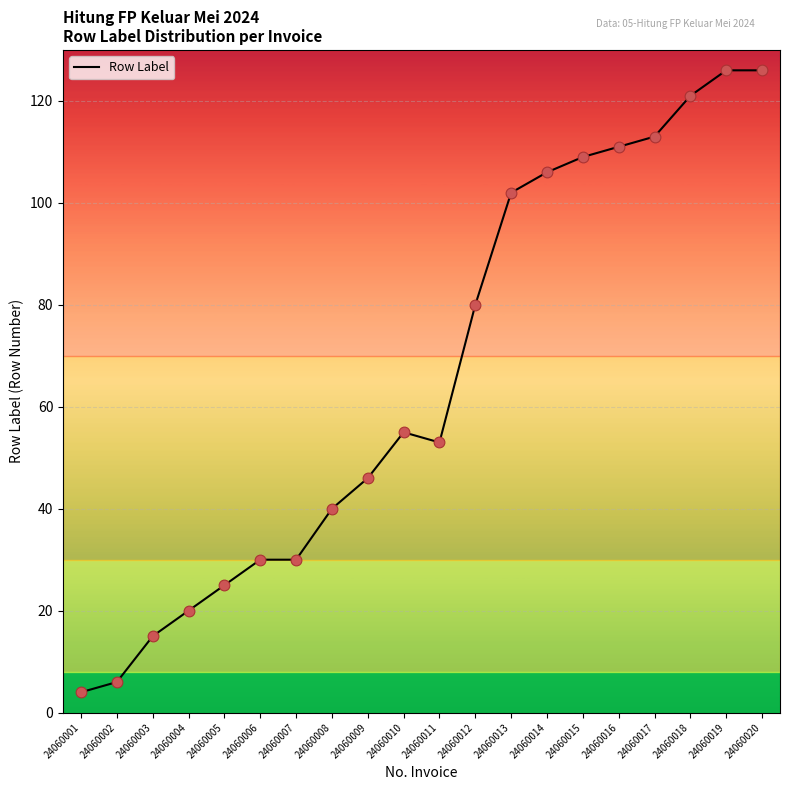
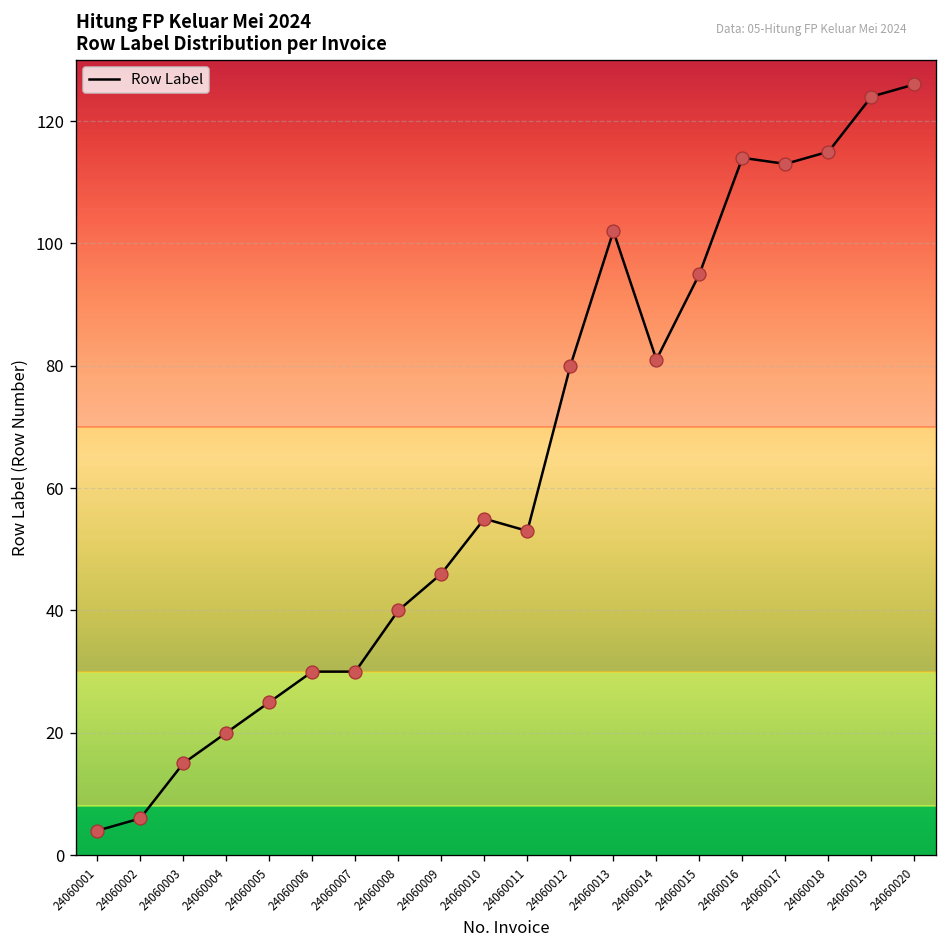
  {
    "24060008": 40,
    "24060009": 46,
    "24060010": 55,
    "24060011": 53,
    "24060012": 80,
    "24060013": 102,
-   "24060014": 106,
-   "24060015": 109,
-   "24060016": 111,
+   "24060014": 81,
+   "24060015": 95,
+   "24060016": 114,
    "24060017": 113,
-   "24060018": 121,
-   "24060019": 126,
+   "24060018": 115,
+   "24060019": 124,
    "24060020": 126
  }
